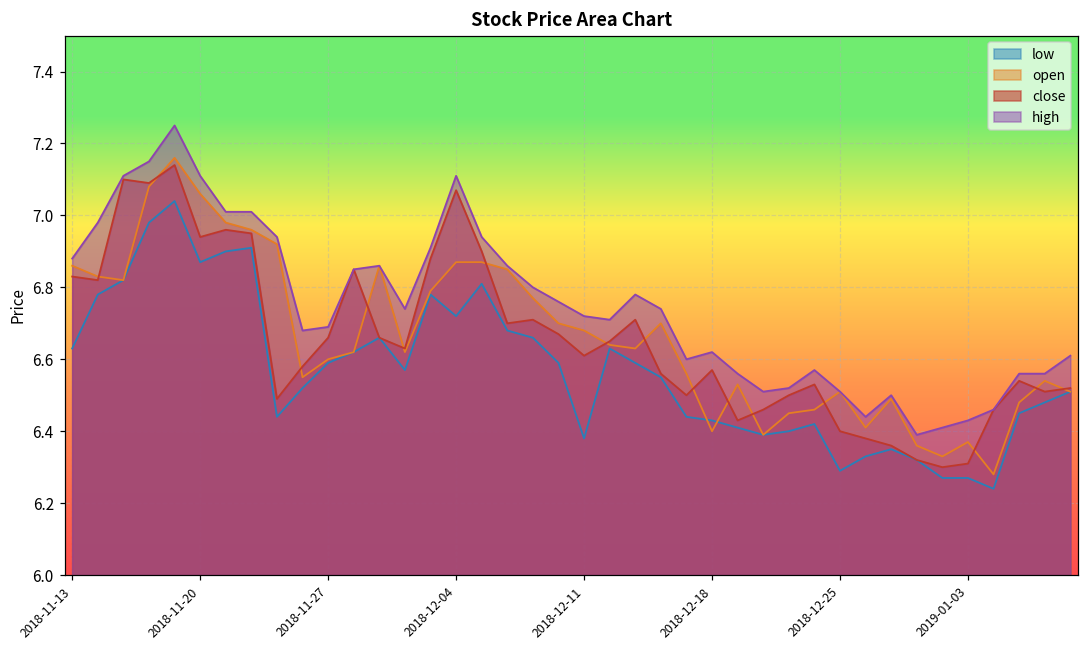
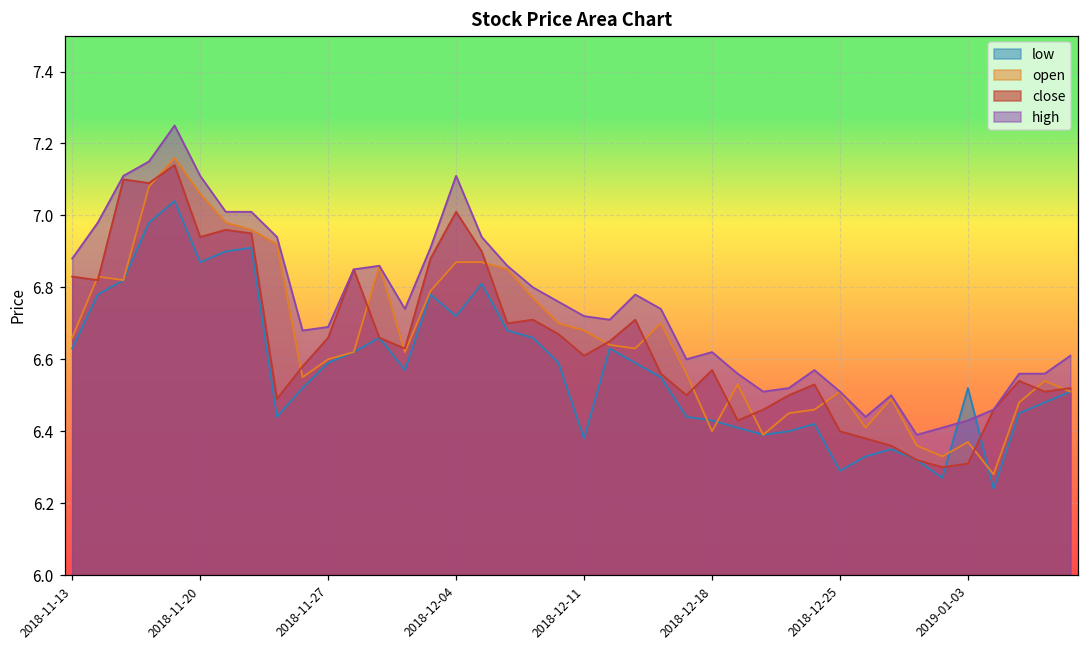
  {
    "low": {
      "2018-11-13": 6.63,
      "2018-11-20": 6.87,
      "2018-11-27": 6.59,
      "2018-12-04": 6.72,
      "2018-12-11": 6.38,
      "2018-12-18": 6.43,
      "2018-12-25": 6.29,
-     "2019-01-03": 6.27
+     "2019-01-03": 6.52
    },
    "open": {
-     "2018-11-13": 6.86,
+     "2018-11-13": 6.66,
      "2018-11-20": 7.06,
      "2018-11-27": 6.60,
      "2018-12-04": 6.87,
      "2018-12-11": 6.68,
      "2018-12-18": 6.40,
      "2019-01-03": 6.37
    },
    "close": {
      "2018-11-13": 6.83,
      "2018-11-20": 6.94,
      "2018-11-27": 6.66,
-     "2018-12-04": 7.07,
+     "2018-12-04": 7.01,
      "2018-12-11": 6.61,
      "2018-12-18": 6.57,
      "2018-12-25": 6.40,
      "2019-01-03": 6.31
    },
    "high": {
      "2018-11-13": 6.88,
      "2018-11-20": 7.11,
      "2018-11-27": 6.69,
      "2018-12-04": 7.11,
      "2018-12-11": 6.72,
      "2018-12-18": 6.62,
      "2019-01-03": 6.43
    }
  }
